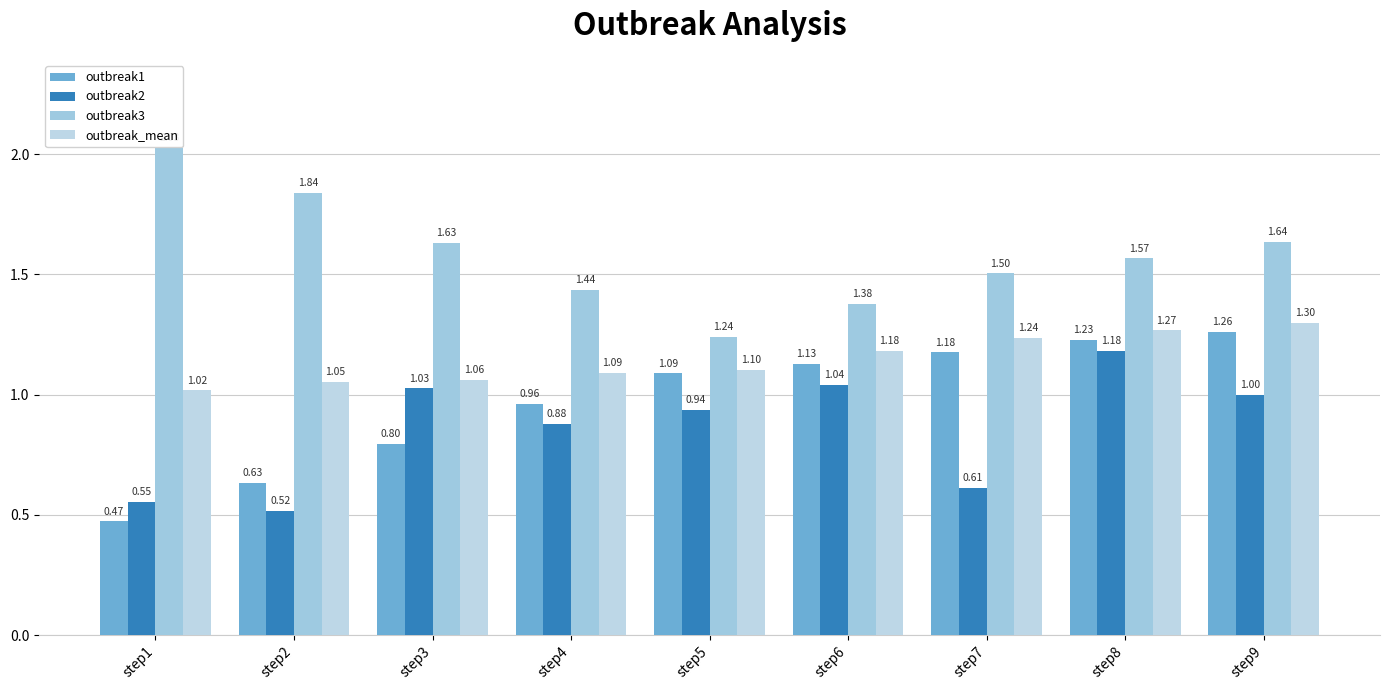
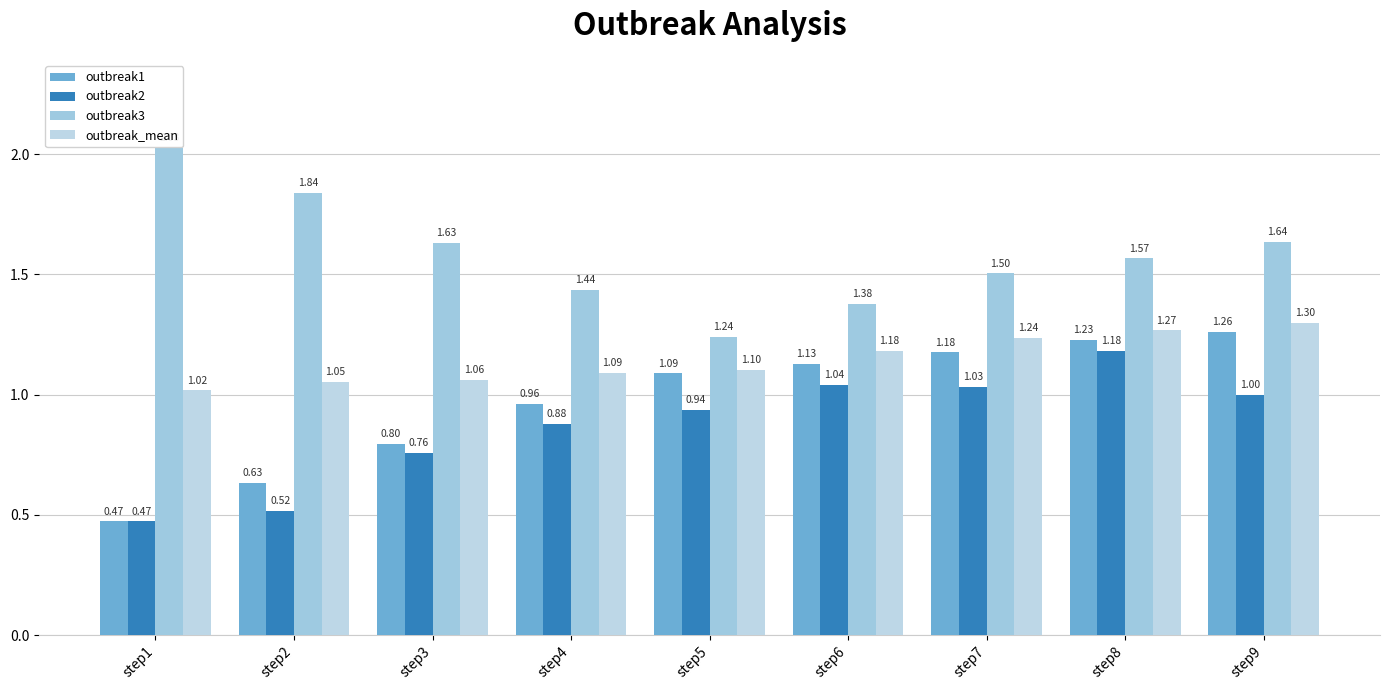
  {
    "outbreak2": {
-     "step1": 0.55,
+     "step1": 0.47,
      "step2": 0.52,
-     "step3": 1.03,
+     "step3": 0.76,
      "step4": 0.88,
      "step5": 0.94,
      "step6": 1.04,
-     "step7": 0.61,
+     "step7": 1.03,
      "step8": 1.18,
      "step9": 1.00
    }
  }
